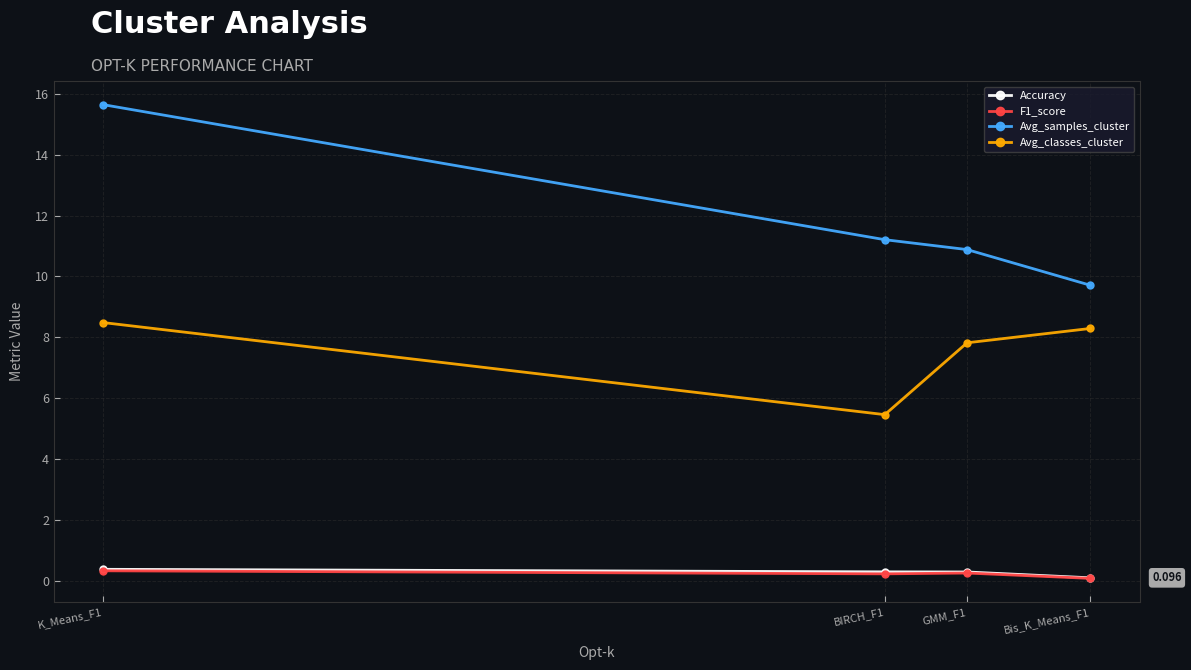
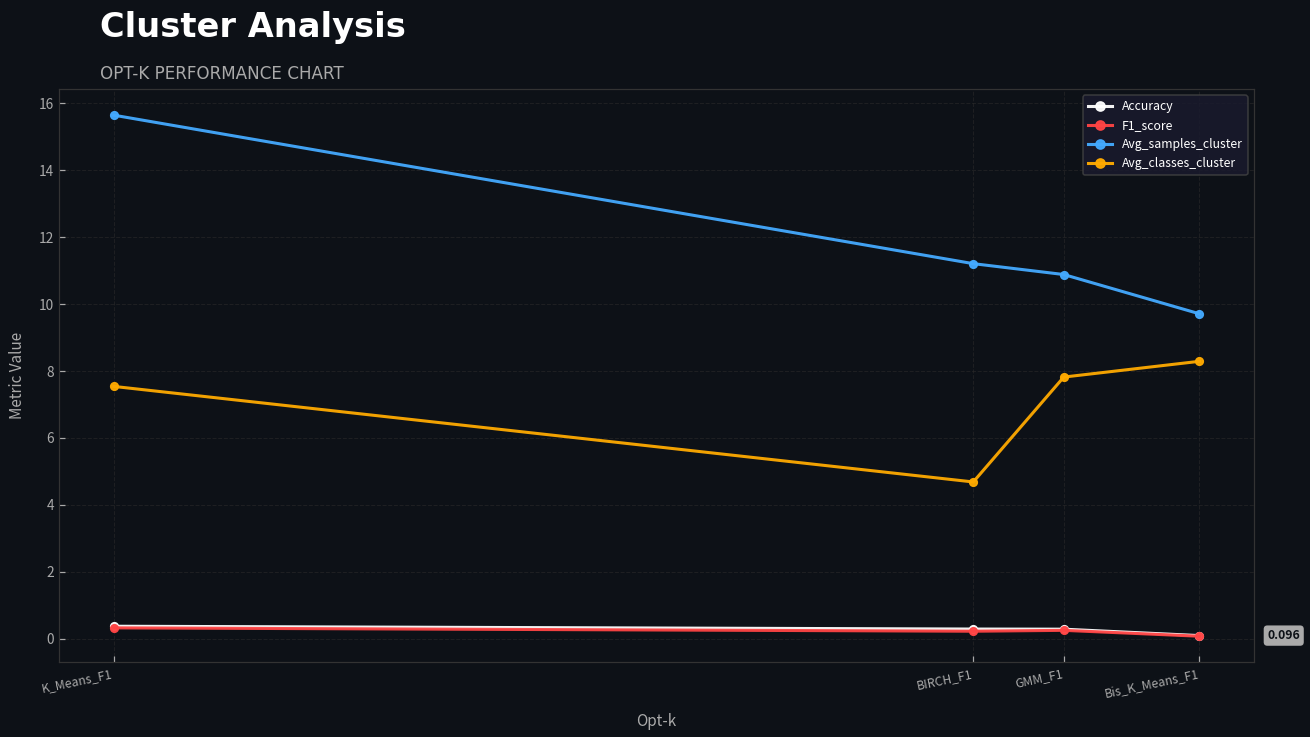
  {
    "Avg_samples_cluster": {
      "K_Means_F1": 15.6,
      "BIRCH_F1": 11.2,
      "GMM_F1": 10.9,
      "Bis_K_Means_F1": 9.7
    },
    "Avg_classes_cluster": {
-     "K_Means_F1": 8.5,
-     "BIRCH_F1": 5.5,
+     "K_Means_F1": 7.5,
+     "BIRCH_F1": 4.7,
      "GMM_F1": 7.8,
      "Bis_K_Means_F1": 8.3
    }
  }
